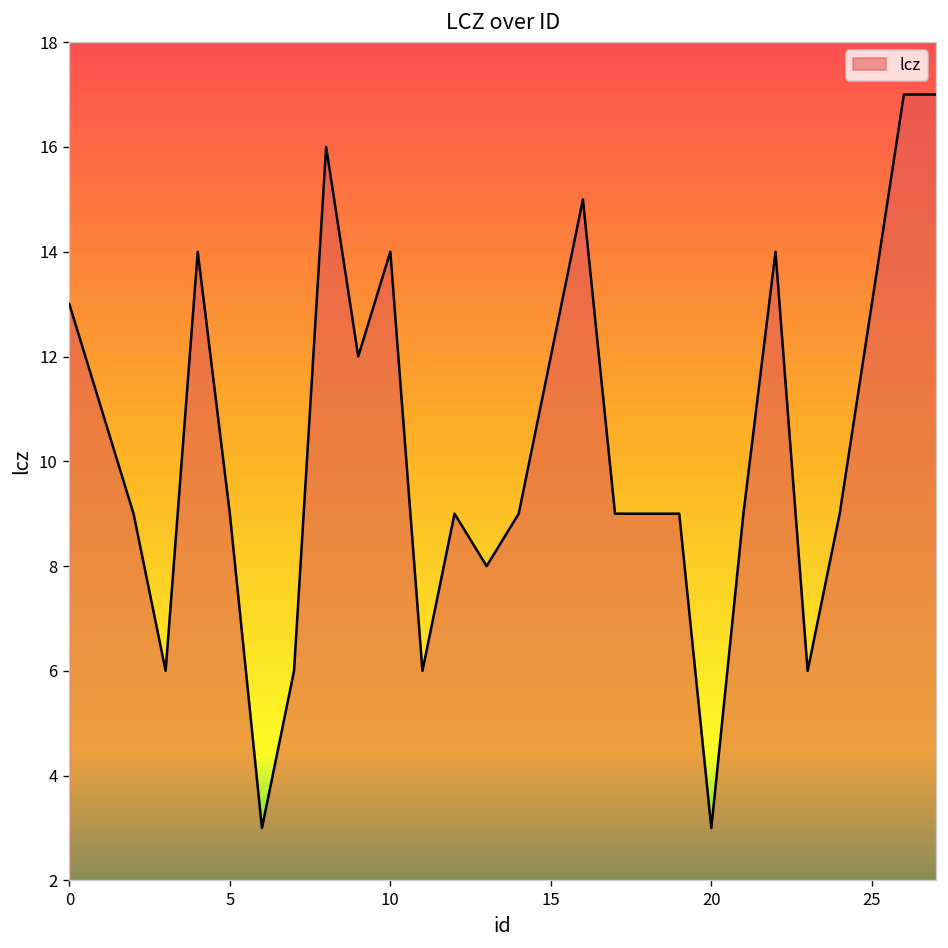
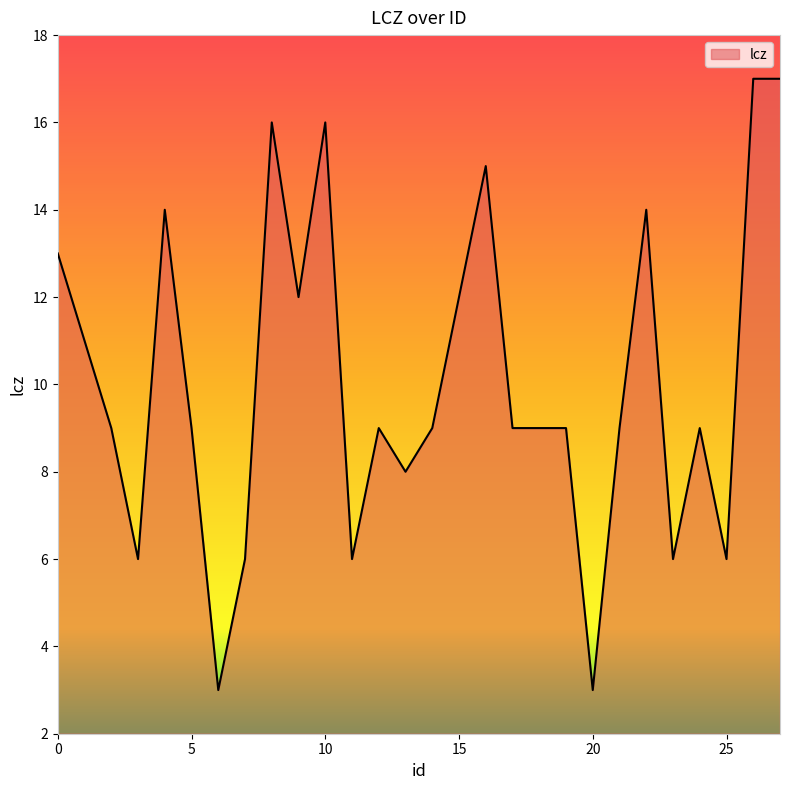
  {
    "0": 13,
    "5": 9,
-   "10": 14,
+   "10": 16,
    "15": 12,
    "20": 3,
-   "25": 13
+   "25": 6
  }
